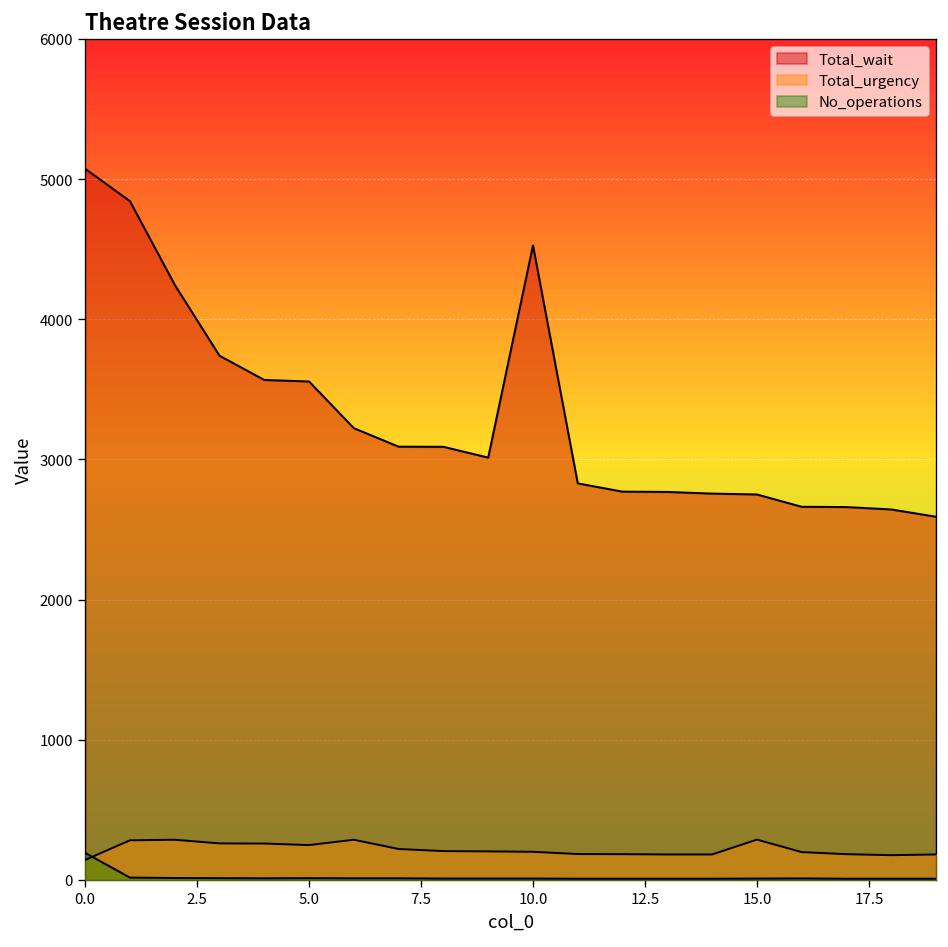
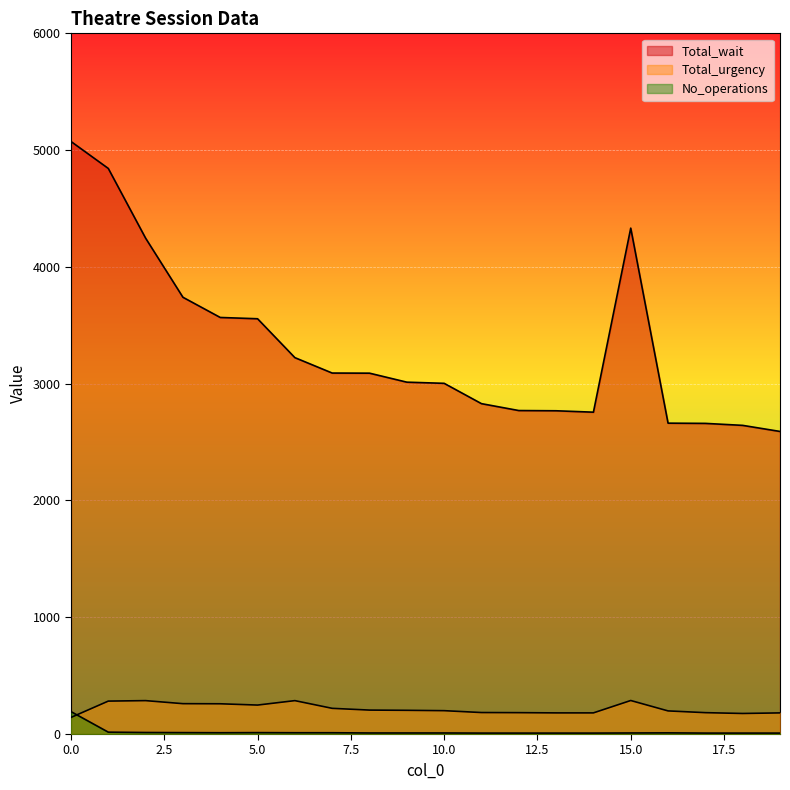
  {
    "Total_wait": {
      "0.0": 5070,
      "5.0": 3560,
-     "10.0": 4530,
-     "15.0": 2750
+     "10.0": 3000,
+     "15.0": 4330
    },
    "Total_urgency": {
      "0.0": 140,
      "5.0": 250,
      "10.0": 200,
      "15.0": 290
    },
    "No_operations": {
      "0.0": 190,
      "5.0": 10,
      "10.0": 10,
      "15.0": 10
    }
  }
